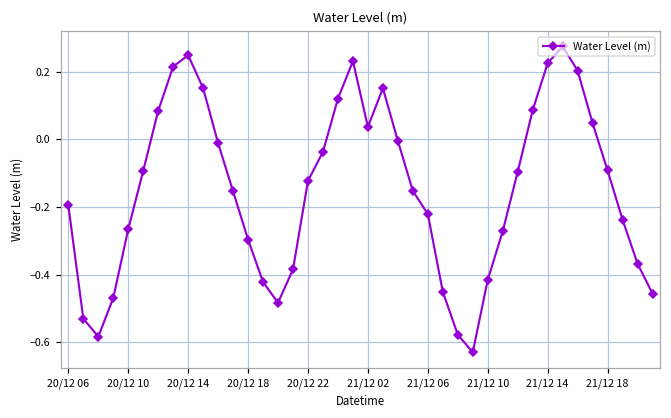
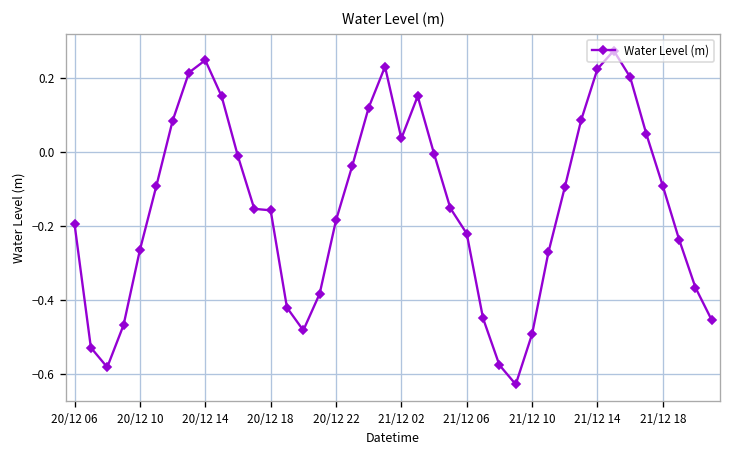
  {
    "20/12 06": -0.20,
    "20/12 10": -0.27,
    "20/12 14": 0.25,
-   "20/12 18": -0.30,
-   "20/12 22": -0.12,
+   "20/12 18": -0.16,
+   "20/12 22": -0.19,
    "21/12 02": 0.04,
    "21/12 06": -0.22,
-   "21/12 10": -0.42,
+   "21/12 10": -0.49,
    "21/12 14": 0.22,
    "21/12 18": -0.09
  }
